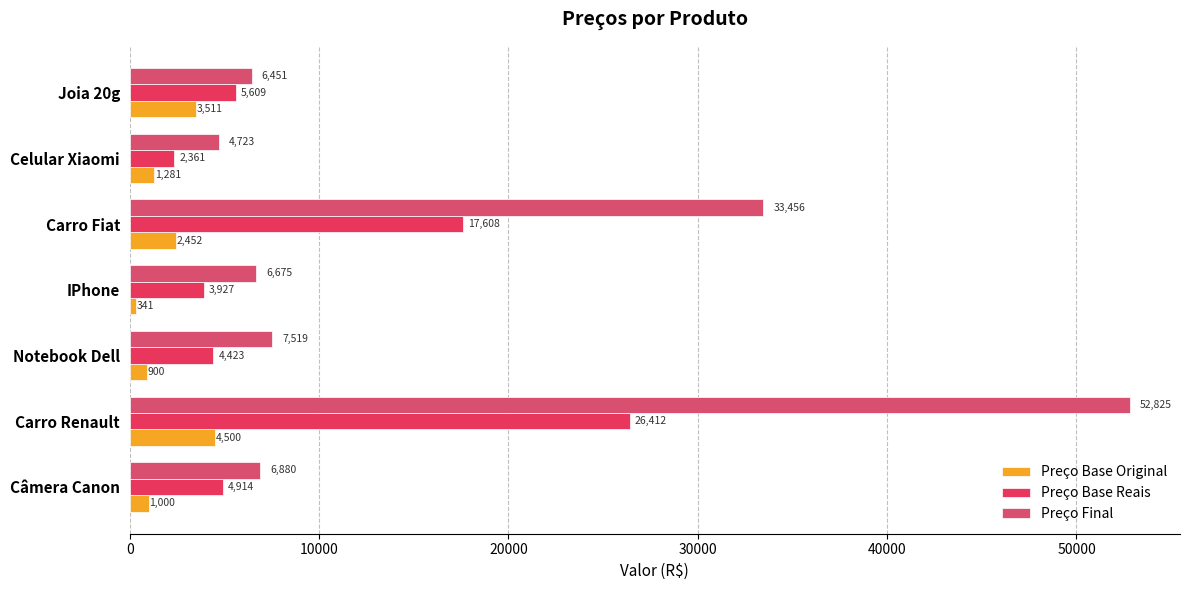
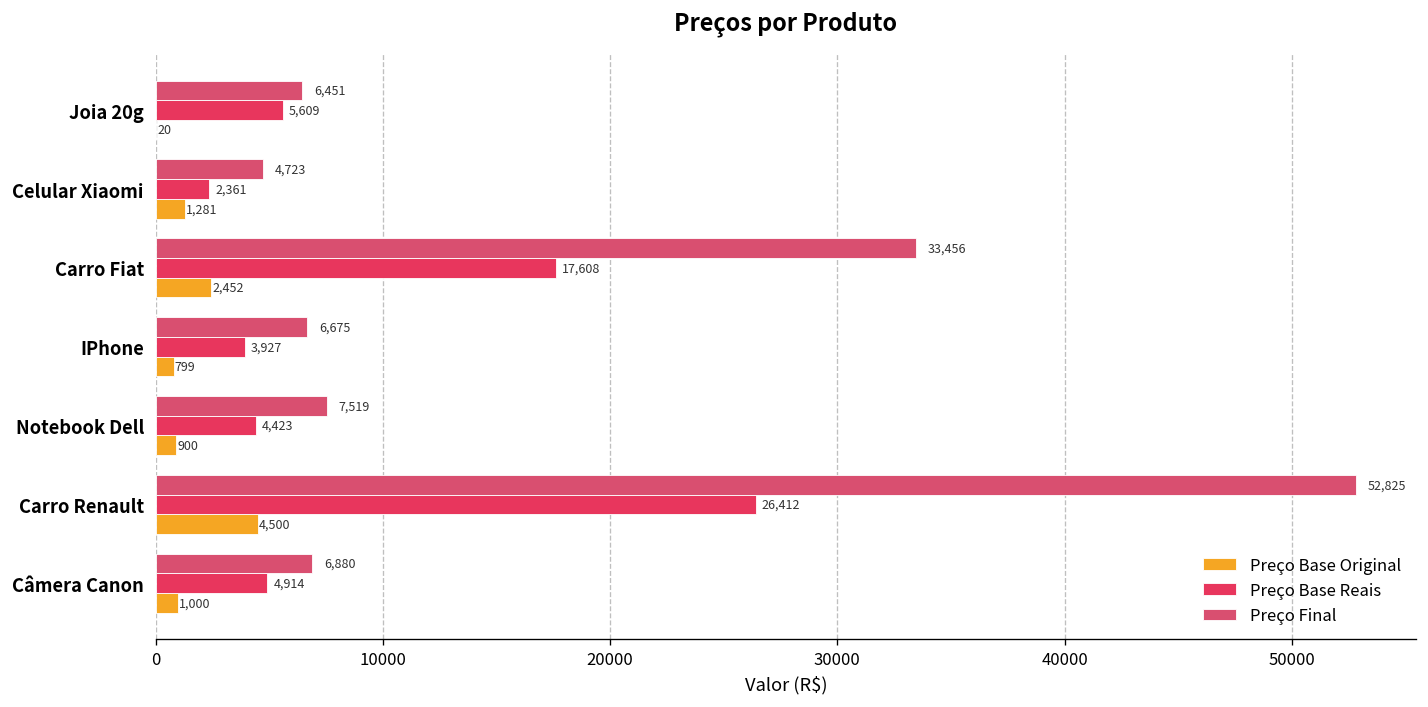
  {
    "Preço Base Original": {
-     "Joia 20g": "3,511",
+     "Joia 20g": "20",
      "Celular Xiaomi": "1,281",
      "Carro Fiat": "2,452",
-     "IPhone": "341",
+     "IPhone": "799",
      "Notebook Dell": "900",
      "Carro Renault": "4,500",
      "Câmera Canon": "1,000"
    }
  }
